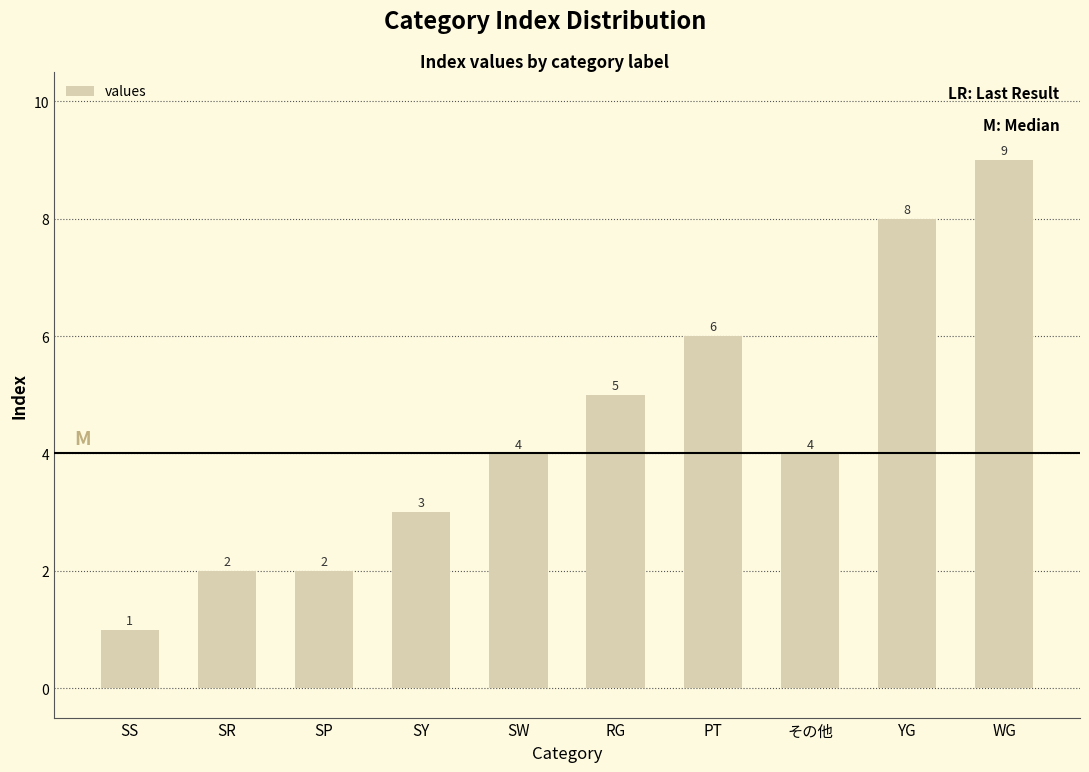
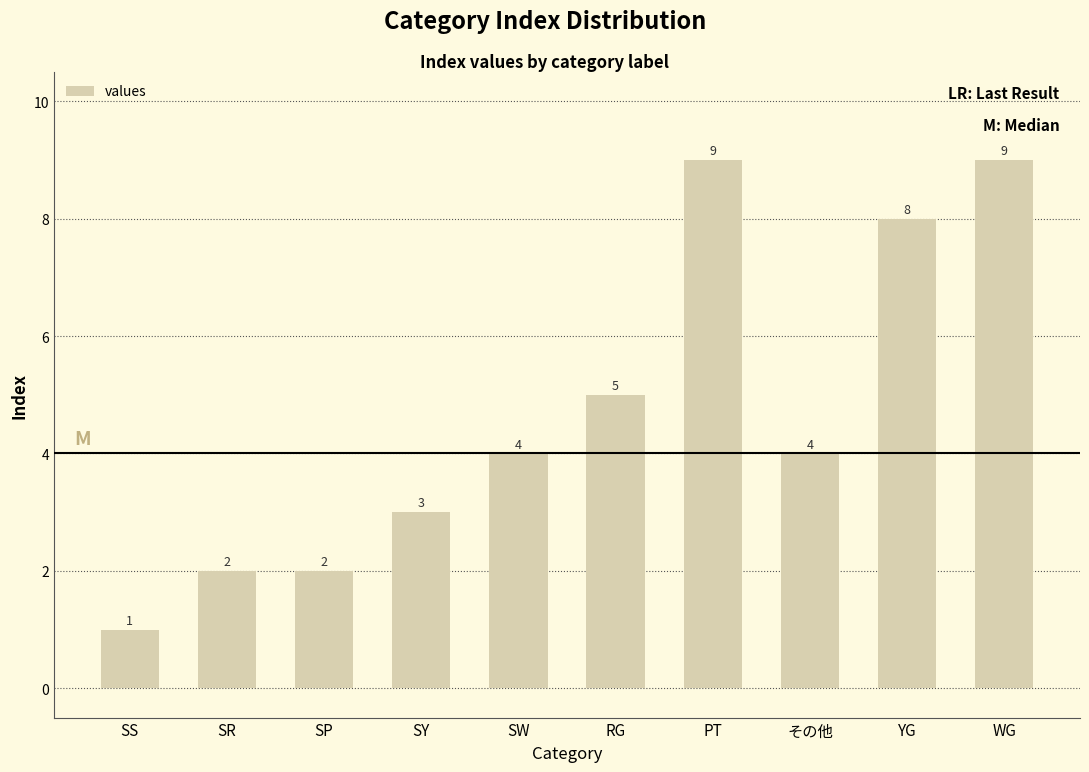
  {
    "SS": 1,
    "SR": 2,
    "SP": 2,
    "SY": 3,
    "SW": 4,
    "RG": 5,
-   "PT": 6,
+   "PT": 9,
    "その他": 4,
    "YG": 8,
    "WG": 9
  }
